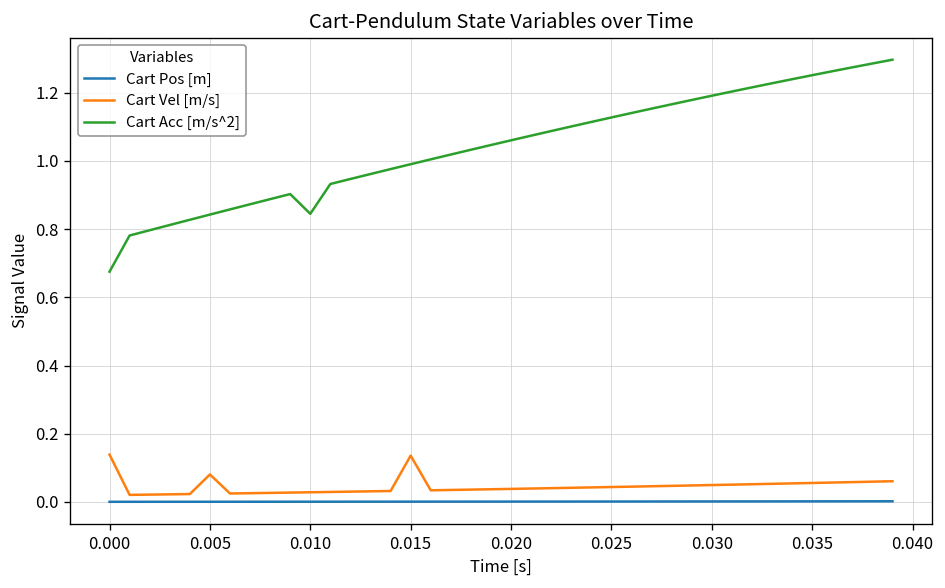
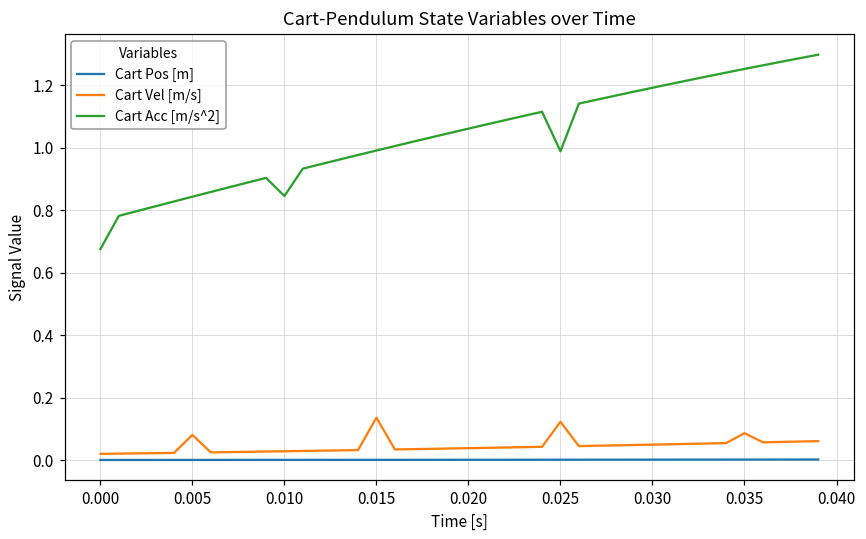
  {
    "Cart Pos [m]": {
      "0.000": 0.00,
      "0.005": 0.00,
      "0.010": 0.00,
      "0.015": 0.00,
      "0.020": 0.00,
      "0.025": 0.00,
      "0.030": 0.00,
      "0.035": 0.00
    },
    "Cart Vel [m/s]": {
-     "0.000": 0.14,
+     "0.000": 0.02,
      "0.005": 0.08,
      "0.010": 0.03,
      "0.015": 0.14,
      "0.020": 0.04,
-     "0.025": 0.04,
+     "0.025": 0.12,
      "0.030": 0.05,
-     "0.035": 0.06
+     "0.035": 0.09
    },
    "Cart Acc [m/s^2]": {
      "0.000": 0.68,
      "0.005": 0.84,
      "0.010": 0.84,
      "0.015": 0.99,
      "0.020": 1.06,
-     "0.025": 1.13,
+     "0.025": 0.99,
      "0.030": 1.19,
      "0.035": 1.25
    }
  }
